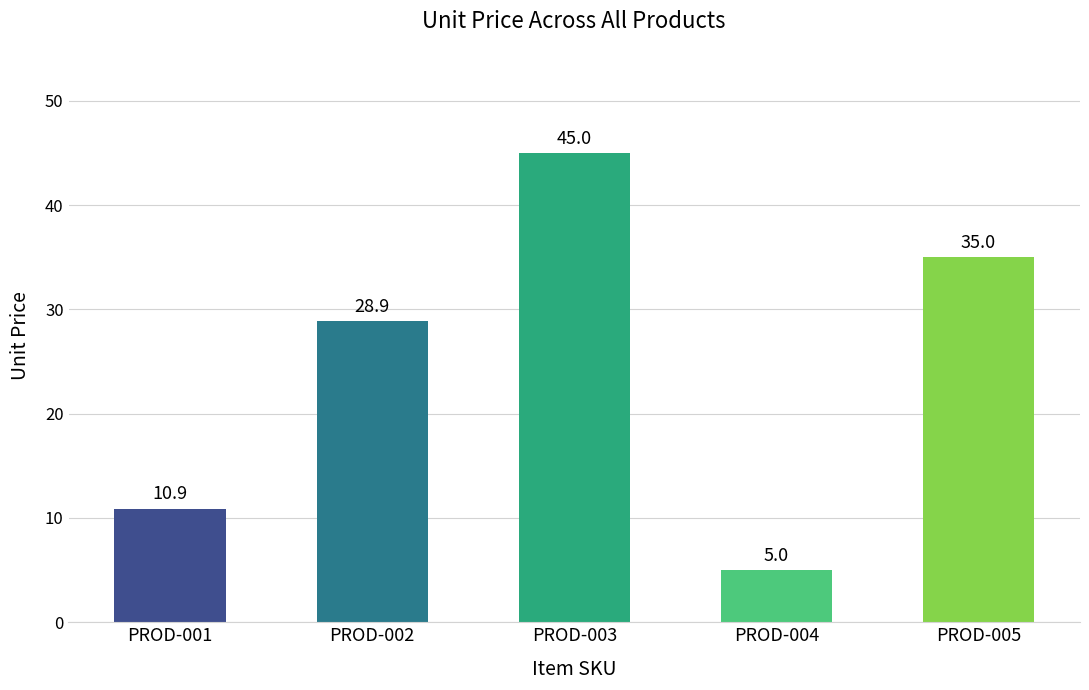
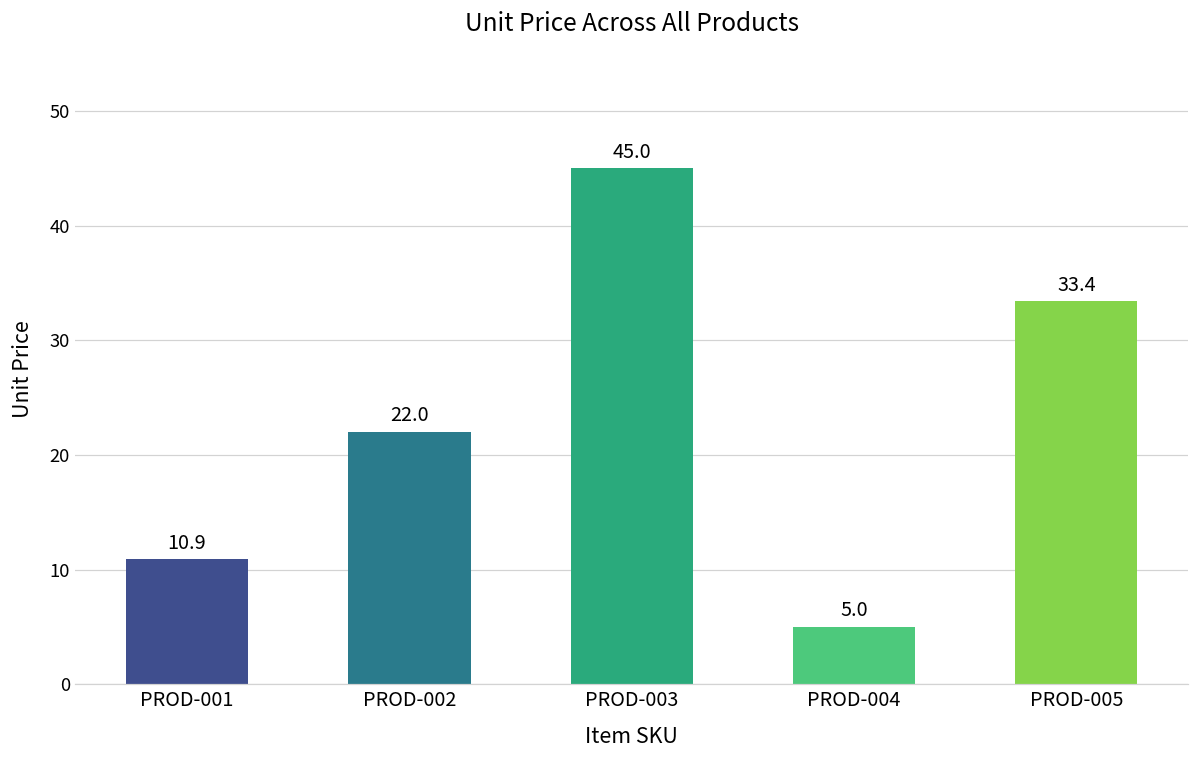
  {
    "PROD-001": 10.9,
-   "PROD-002": 28.9,
+   "PROD-002": 22.0,
    "PROD-003": 45.0,
    "PROD-004": 5.0,
-   "PROD-005": 35.0
+   "PROD-005": 33.4
  }
